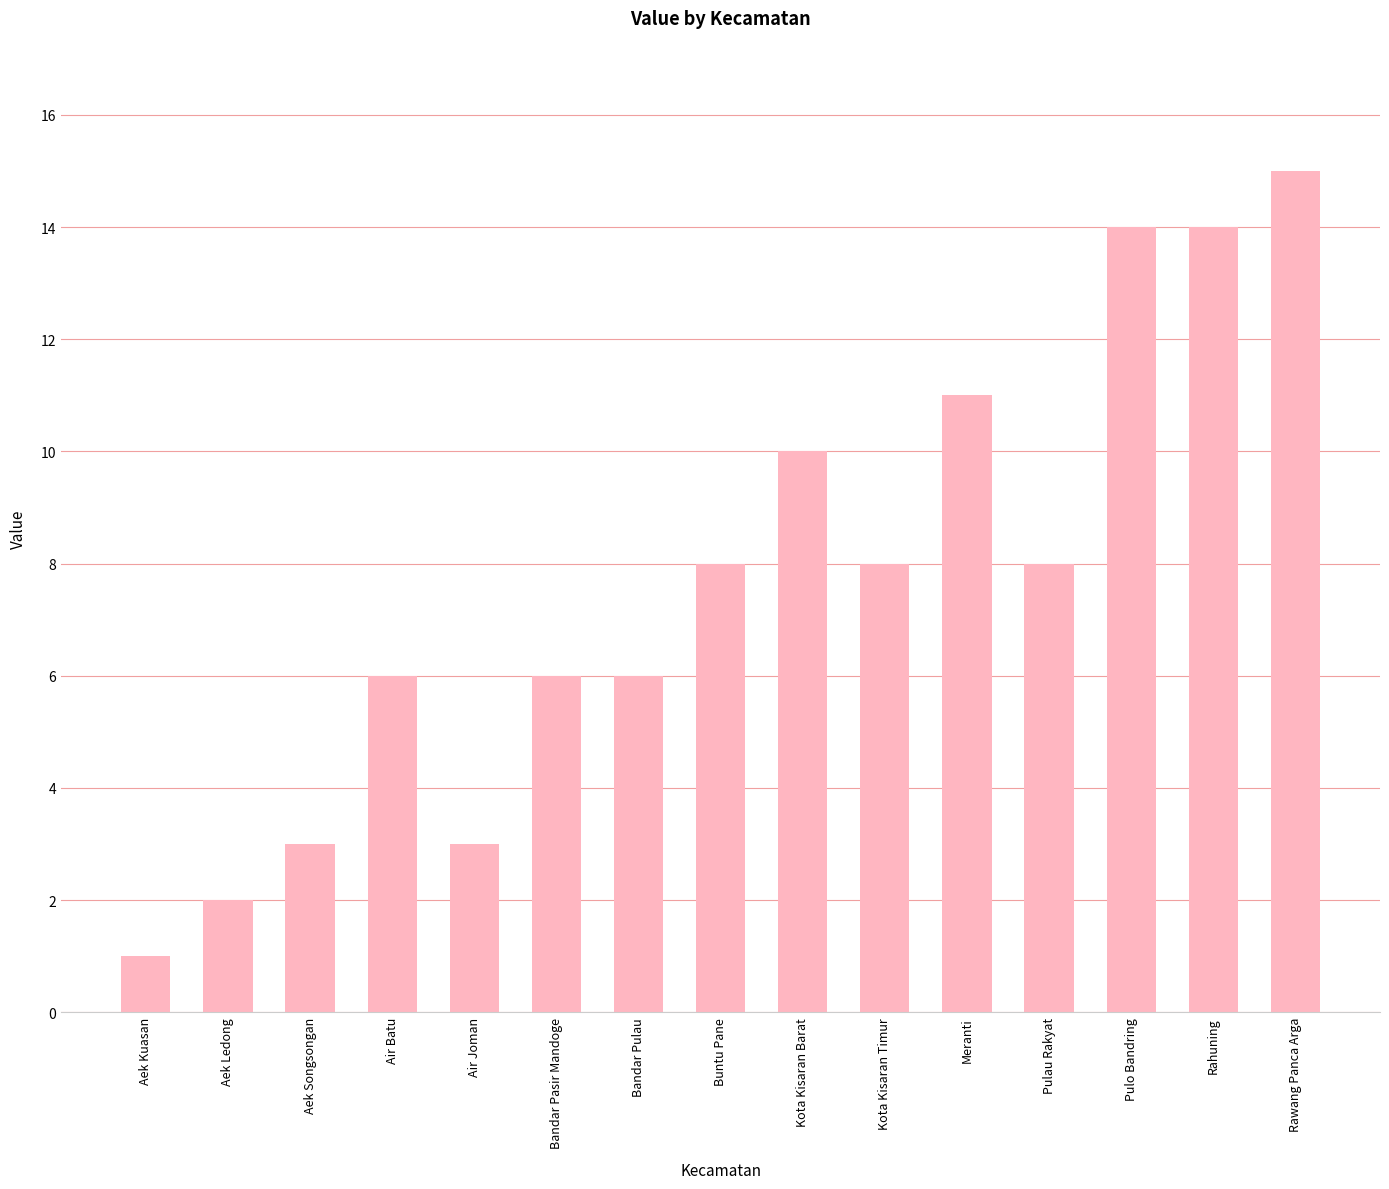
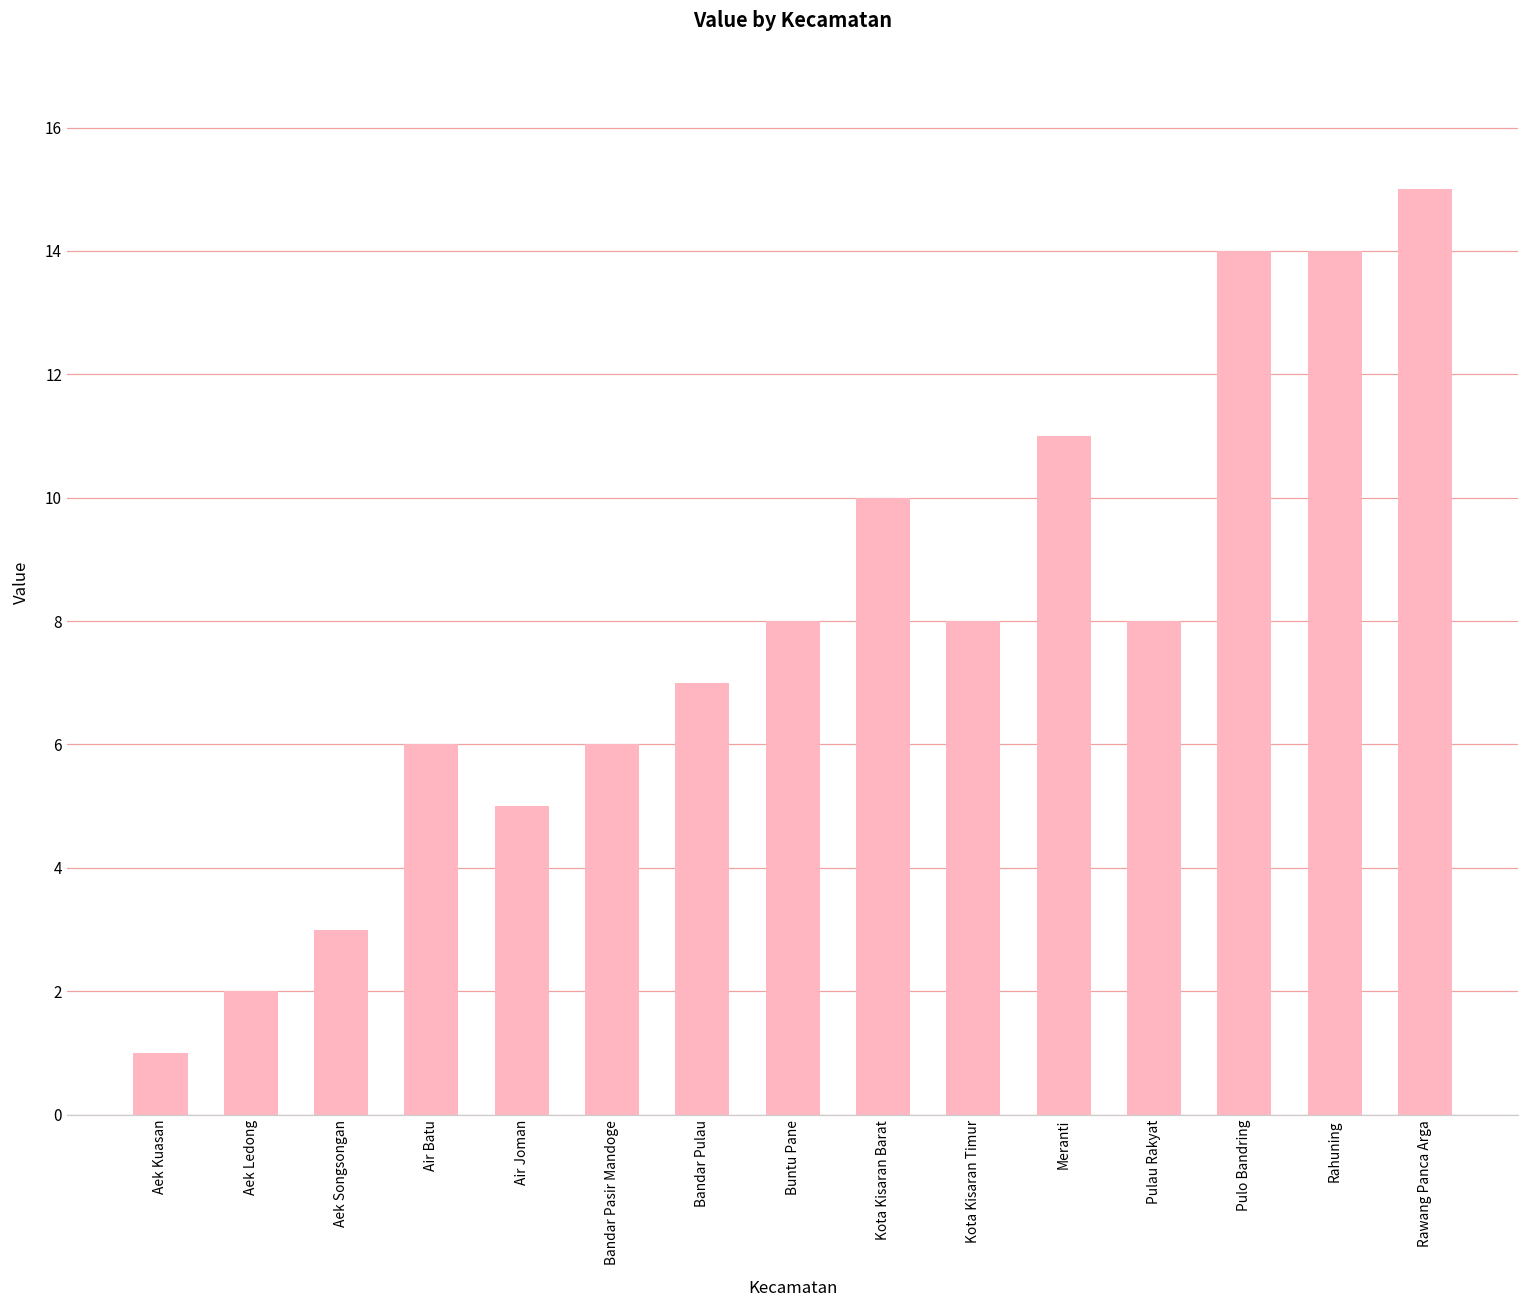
  {
    "Aek Kuasan": 1,
    "Aek Ledong": 2,
    "Aek Songsongan": 3,
    "Air Batu": 6,
-   "Air Joman": 3,
+   "Air Joman": 5,
    "Bandar Pasir Mandoge": 6,
-   "Bandar Pulau": 6,
+   "Bandar Pulau": 7,
    "Buntu Pane": 8,
    "Kota Kisaran Barat": 10,
    "Kota Kisaran Timur": 8,
    "Meranti": 11,
    "Pulau Rakyat": 8,
    "Pulo Bandring": 14,
    "Rahuning": 14,
    "Rawang Panca Arga": 15
  }
